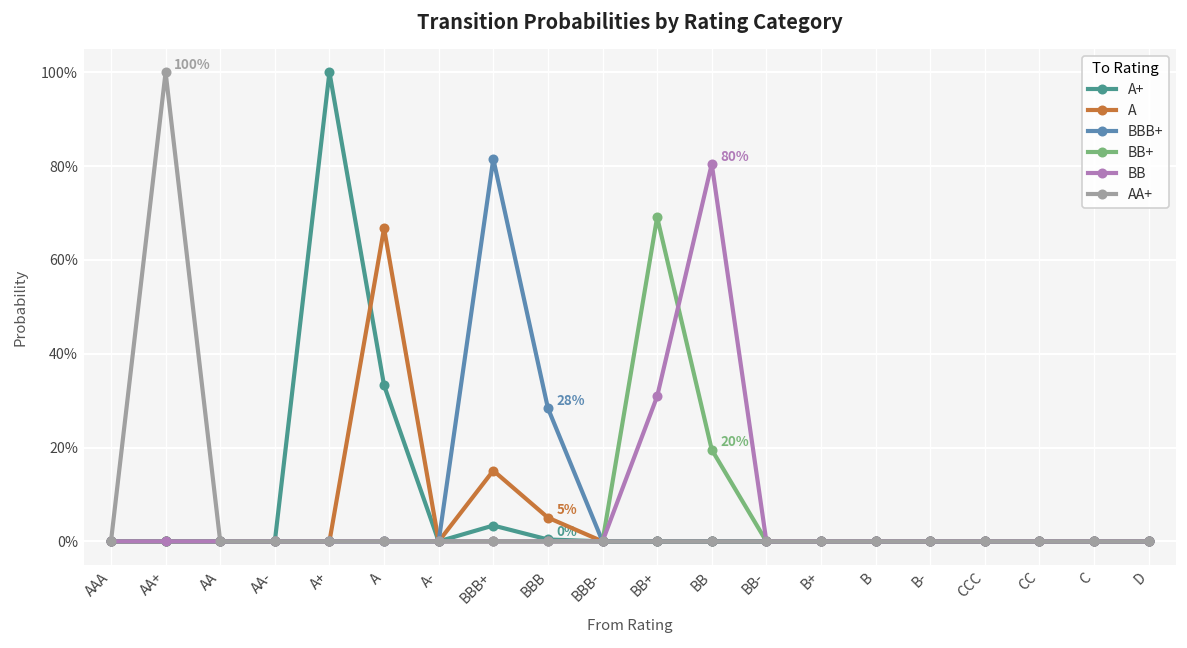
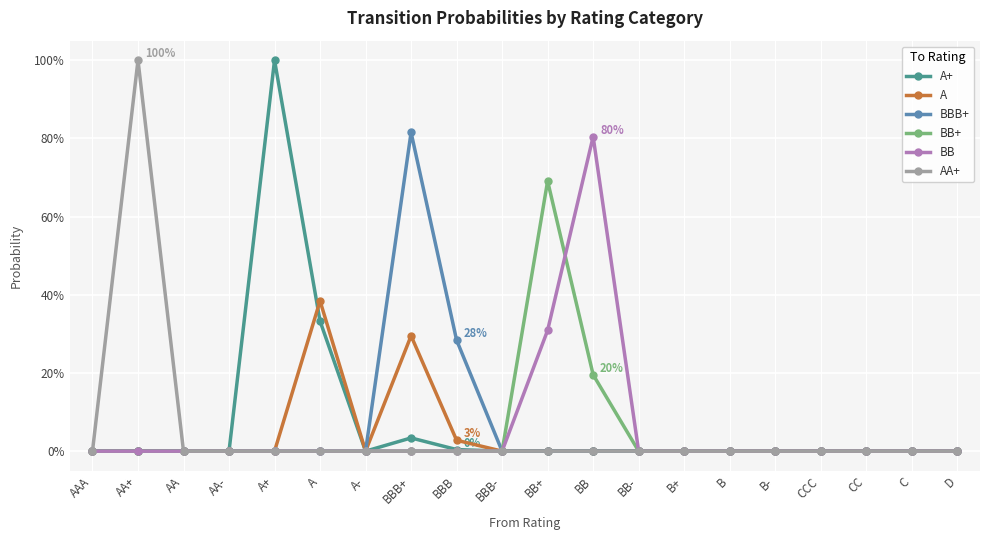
  {
    "A": {
-     "A": "67%",
-     "BBB+": "15%",
-     "BBB": "5%"
+     "A": "38%",
+     "BBB+": "30%",
+     "BBB": "3%"
    }
  }
